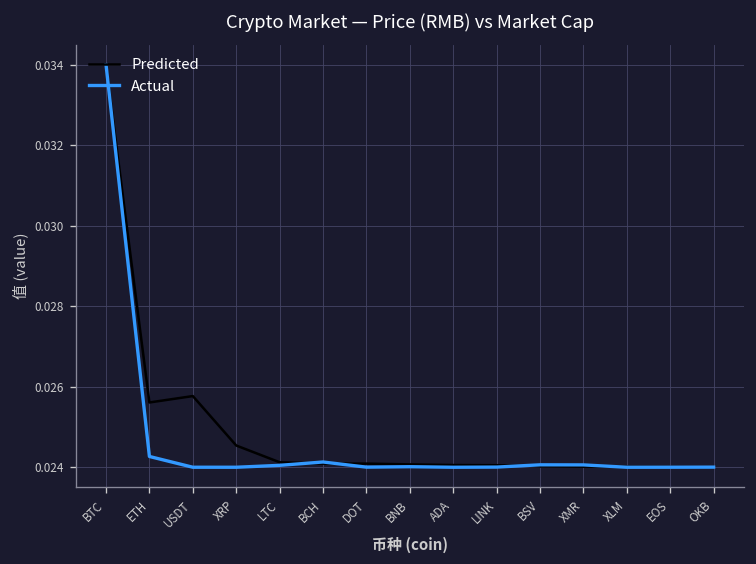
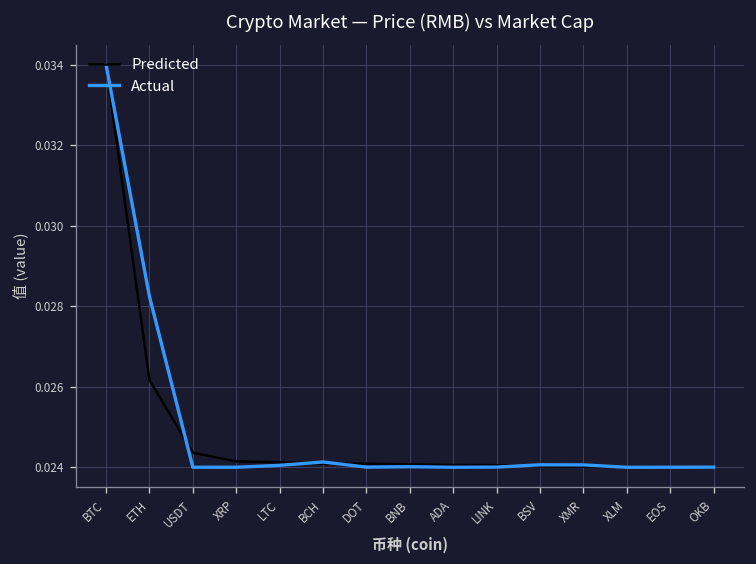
  {
    "Predicted": {
-     "ETH": 0.0256,
-     "USDT": 0.0258,
-     "XRP": 0.0245,
+     "ETH": 0.0262,
+     "USDT": 0.0244,
+     "XRP": 0.0241,
      "LTC": 0.0241,
      "DOT": 0.0241
    },
    "Actual": {
-     "ETH": 0.0243,
+     "ETH": 0.0282,
      "USDT": 0.0240,
      "XRP": 0.0240,
      "LTC": 0.0240,
      "DOT": 0.0240
    }
  }
